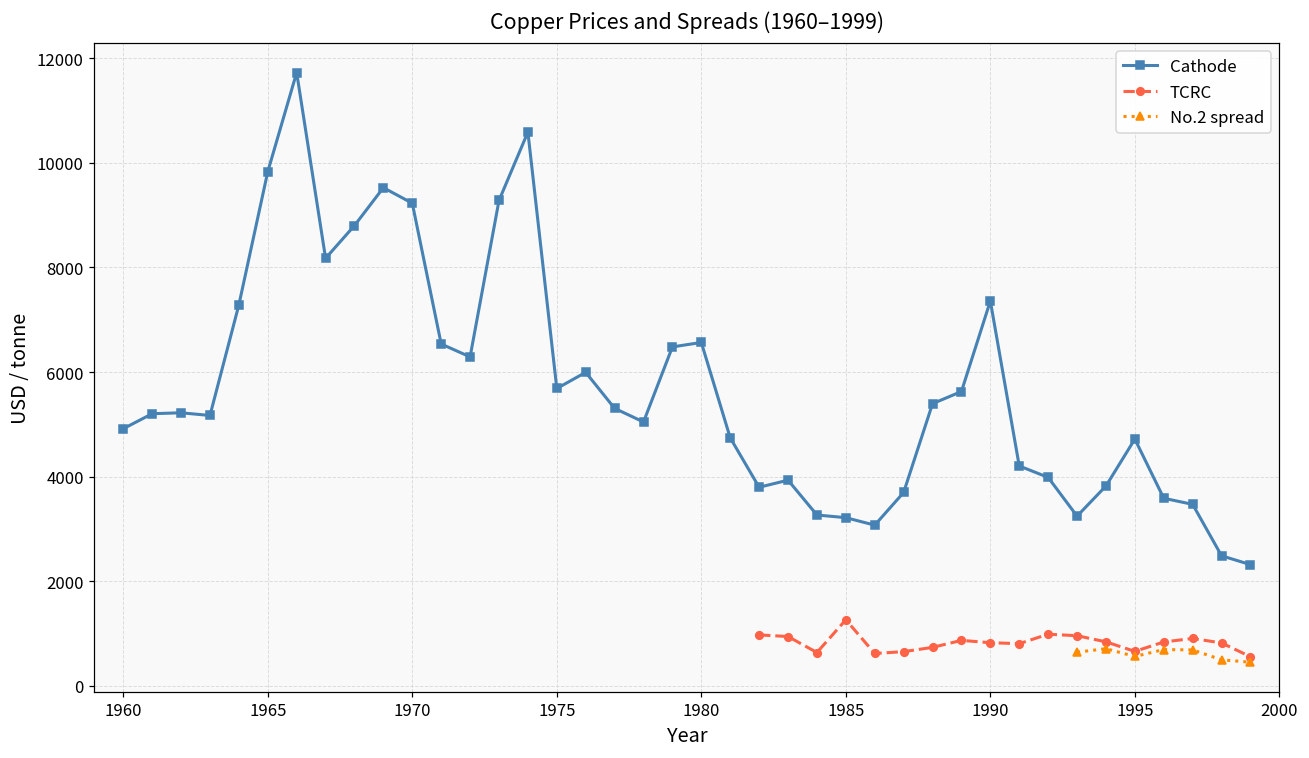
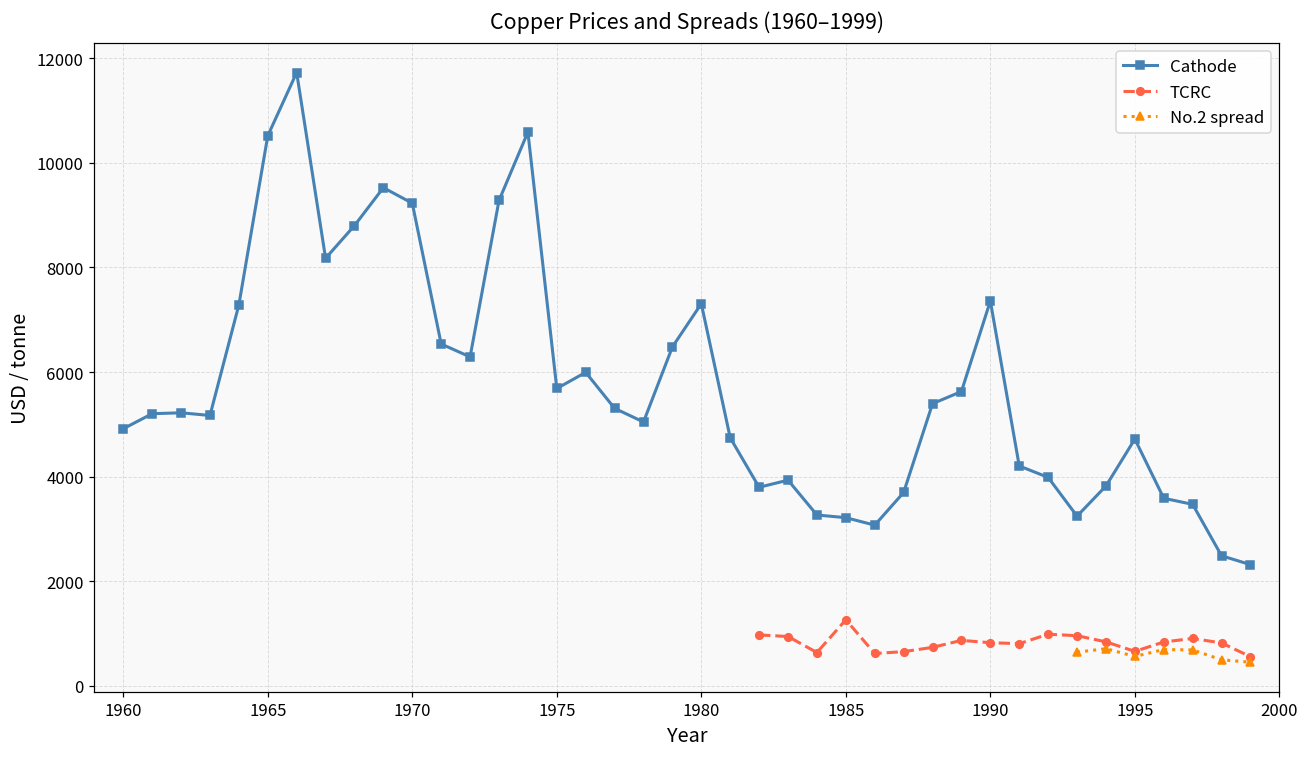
  {
    "Cathode": {
      "1960": 4900,
-     "1965": 9800,
+     "1965": 10500,
      "1970": 9200,
      "1975": 5700,
-     "1980": 6600,
+     "1980": 7300,
      "1985": 3200,
      "1990": 7400,
      "1995": 4700
    },
    "TCRC": {
      "1985": 1300,
      "1990": 800,
      "1995": 700
    },
    "No.2 spread": {
      "1995": 600
    }
  }
